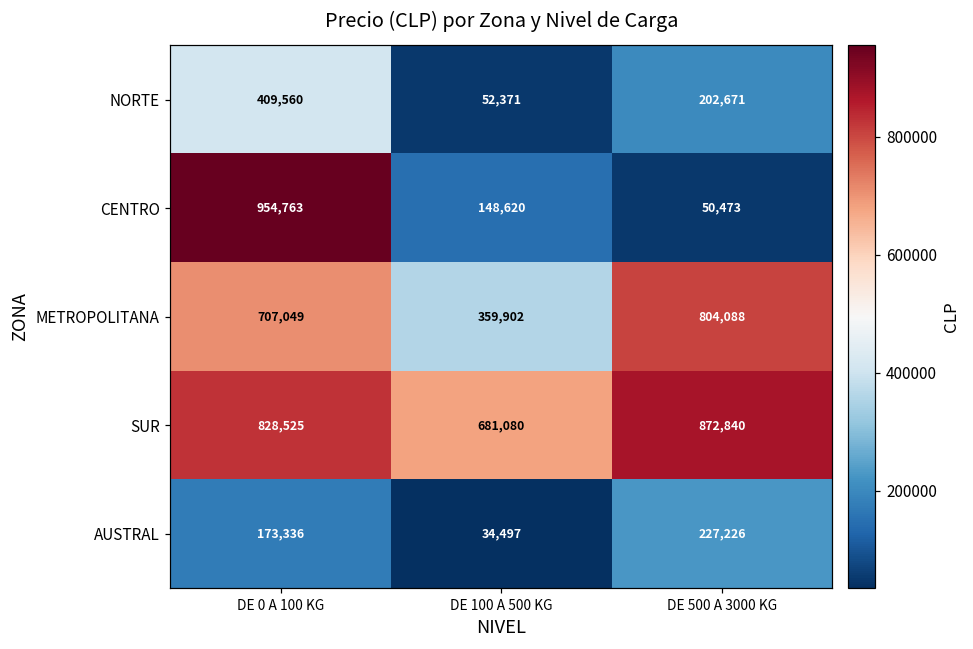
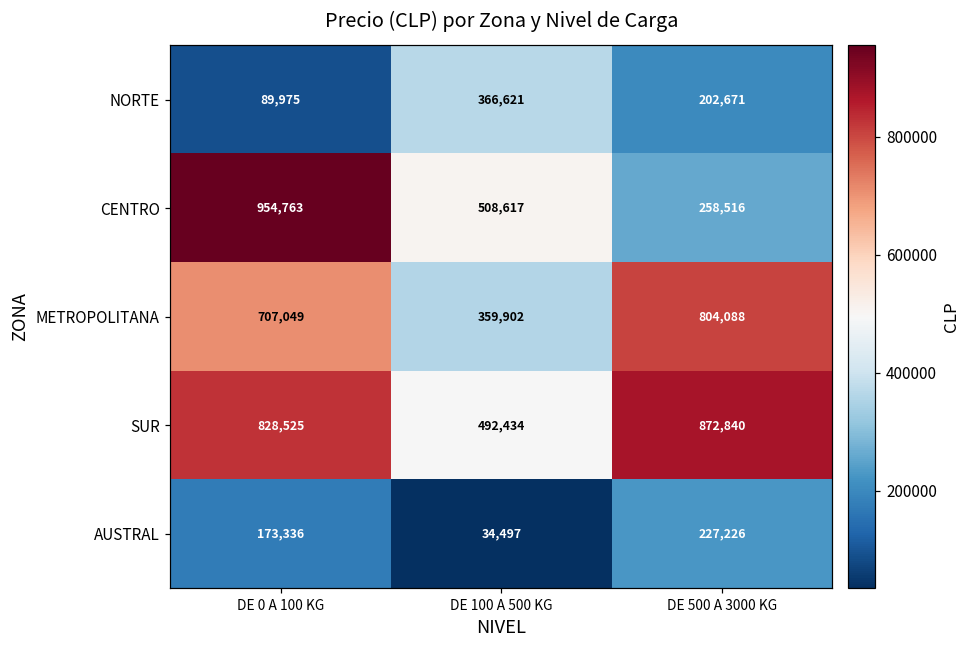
  {
    "NORTE": {
-     "DE 0 A 100 KG": "409,560",
-     "DE 100 A 500 KG": "52,371",
+     "DE 0 A 100 KG": "89,975",
+     "DE 100 A 500 KG": "366,621",
      "DE 500 A 3000 KG": "202,671"
    },
    "CENTRO": {
      "DE 0 A 100 KG": "954,763",
-     "DE 100 A 500 KG": "148,620",
-     "DE 500 A 3000 KG": "50,473"
+     "DE 100 A 500 KG": "508,617",
+     "DE 500 A 3000 KG": "258,516"
    },
    "METROPOLITANA": {
      "DE 0 A 100 KG": "707,049",
      "DE 100 A 500 KG": "359,902",
      "DE 500 A 3000 KG": "804,088"
    },
    "SUR": {
      "DE 0 A 100 KG": "828,525",
-     "DE 100 A 500 KG": "681,080",
+     "DE 100 A 500 KG": "492,434",
      "DE 500 A 3000 KG": "872,840"
    },
    "AUSTRAL": {
      "DE 0 A 100 KG": "173,336",
      "DE 100 A 500 KG": "34,497",
      "DE 500 A 3000 KG": "227,226"
    }
  }
